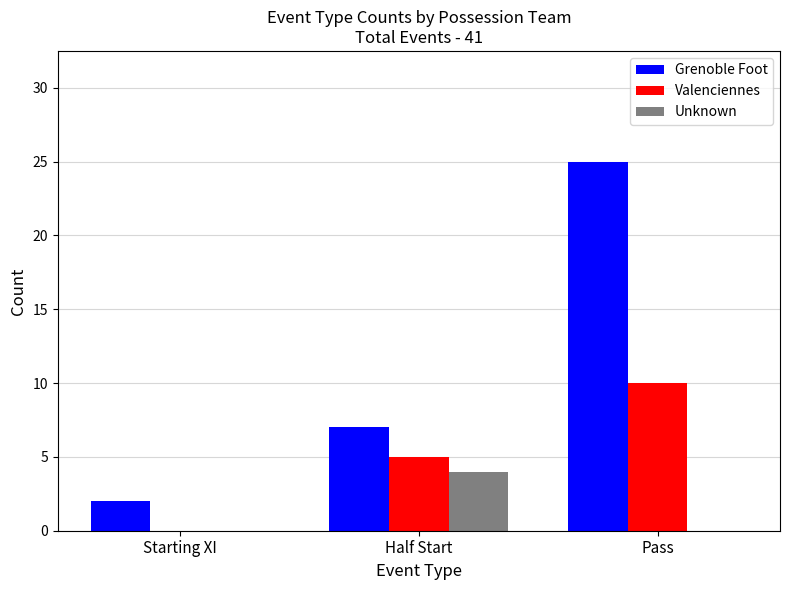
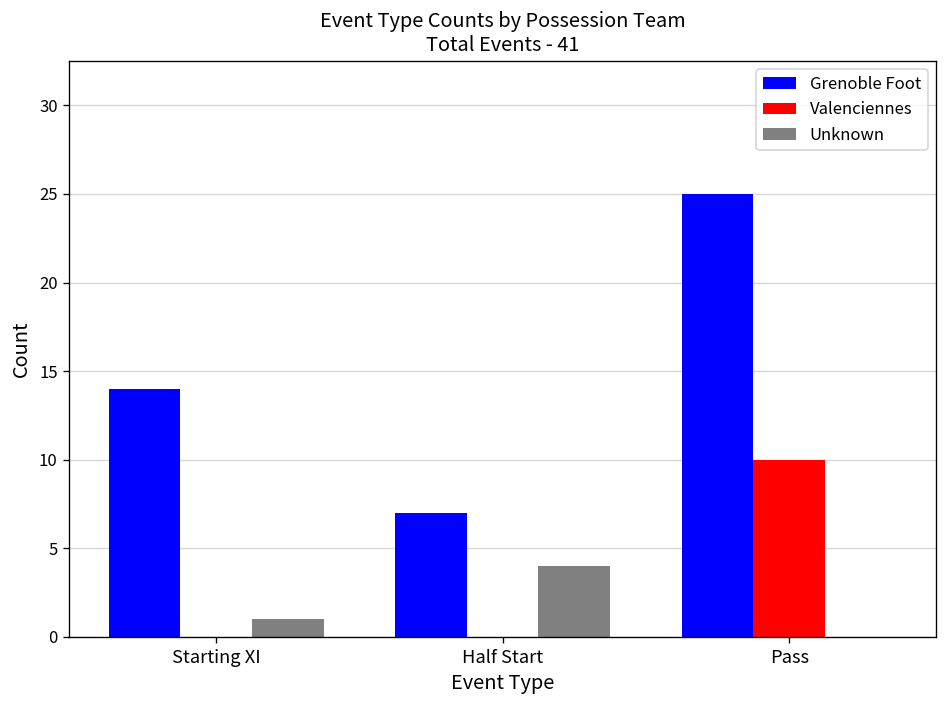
  {
    "Grenoble Foot": {
-     "Starting XI": 2,
+     "Starting XI": 14,
      "Half Start": 7,
      "Pass": 25
    },
    "Valenciennes": {
      "Starting XI": 0,
-     "Half Start": 5,
+     "Half Start": 0,
      "Pass": 10
    },
    "Unknown": {
-     "Starting XI": 0,
+     "Starting XI": 1,
      "Half Start": 4,
      "Pass": 0
    }
  }
